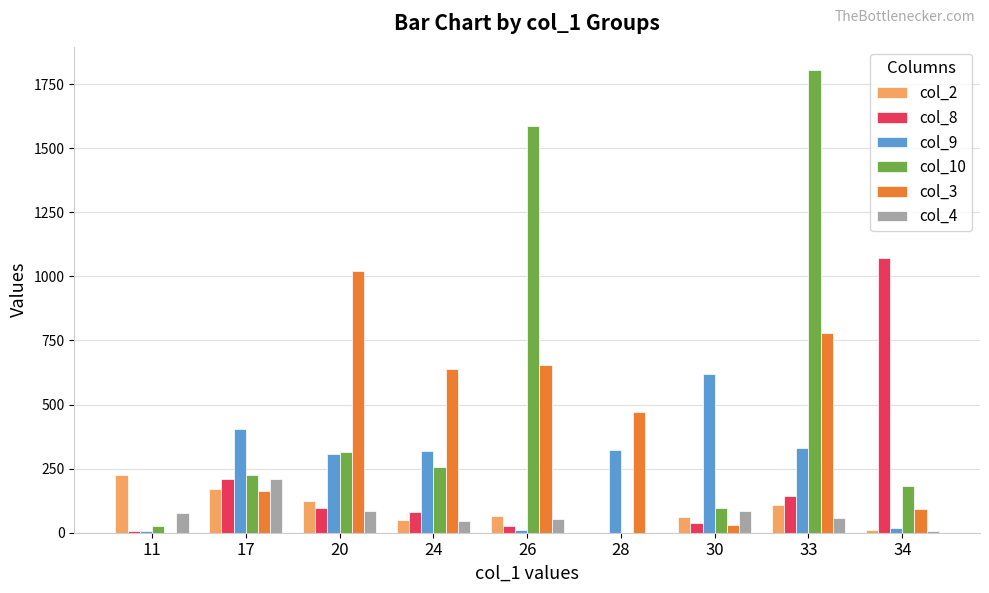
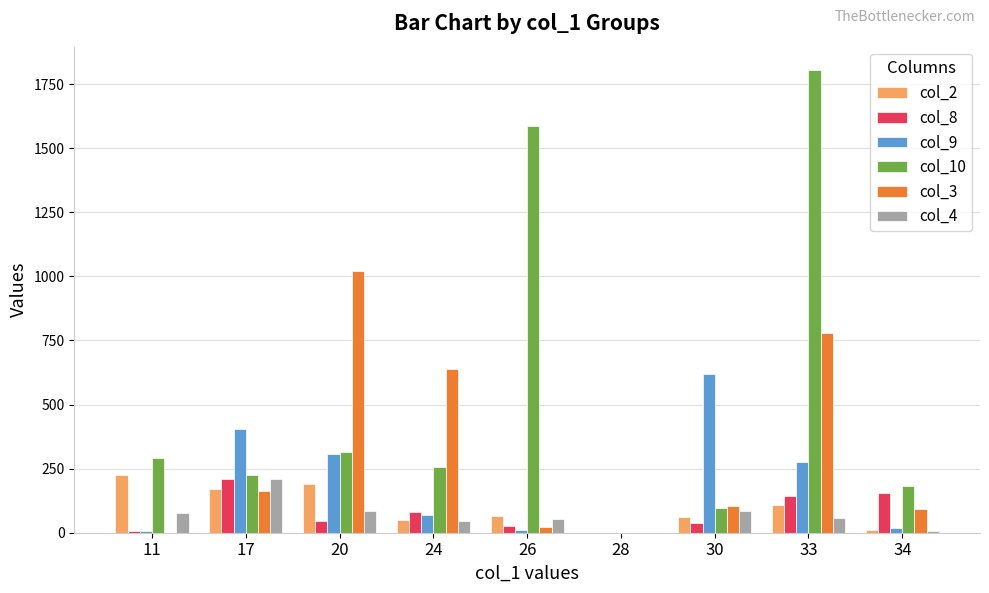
  {
    "col_2": {
      "11": 230,
      "17": 170,
-     "20": 130,
+     "20": 190,
      "24": 50,
      "26": 60,
      "28": 0,
      "30": 60,
      "33": 110,
      "34": 10
    },
    "col_8": {
      "17": 210,
-     "20": 100,
+     "20": 50,
      "24": 80,
      "26": 30,
      "28": 0,
      "30": 40,
      "33": 140,
-     "34": 1070
+     "34": 160
    },
    "col_9": {
      "17": 400,
      "20": 310,
-     "24": 320,
+     "24": 70,
      "26": 10,
-     "28": 320,
+     "28": 0,
      "30": 620,
-     "33": 330,
+     "33": 270,
      "34": 20
    },
    "col_10": {
-     "11": 30,
+     "11": 290,
      "17": 220,
      "20": 320,
      "24": 260,
      "26": 1590,
      "28": 0,
      "30": 100,
      "33": 1810,
      "34": 180
    },
    "col_3": {
      "11": 0,
      "17": 160,
      "20": 1020,
      "24": 640,
-     "26": 650,
-     "28": 470,
-     "30": 30,
+     "26": 20,
+     "28": 0,
+     "30": 110,
      "33": 780,
      "34": 90
    },
    "col_4": {
      "11": 80,
      "17": 210,
      "20": 80,
      "24": 50,
      "26": 50,
      "28": 0,
      "30": 80,
      "33": 60
    }
  }
